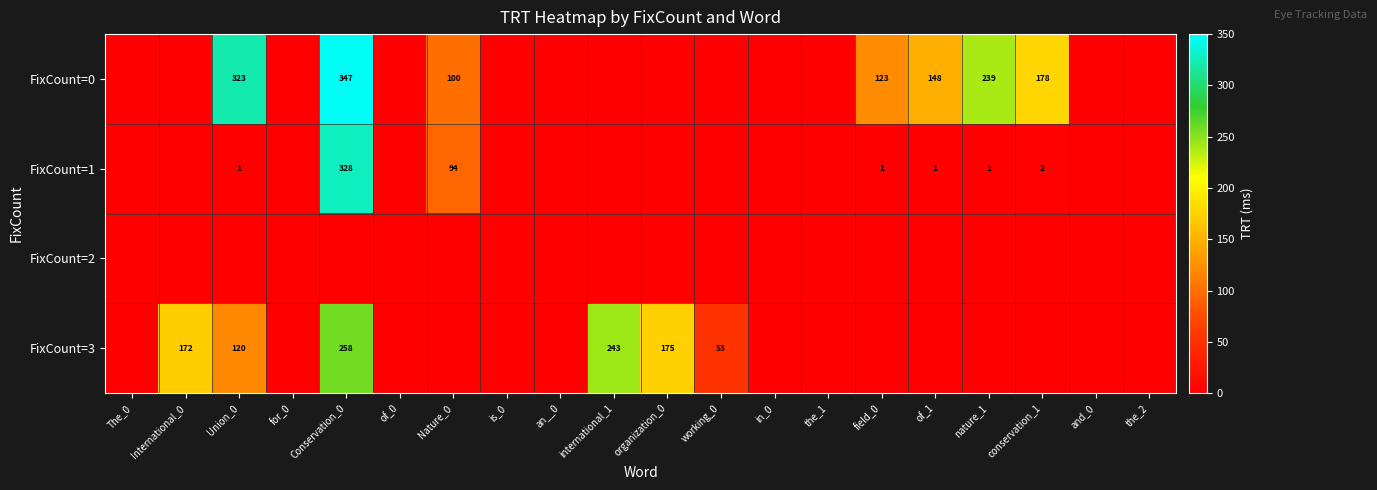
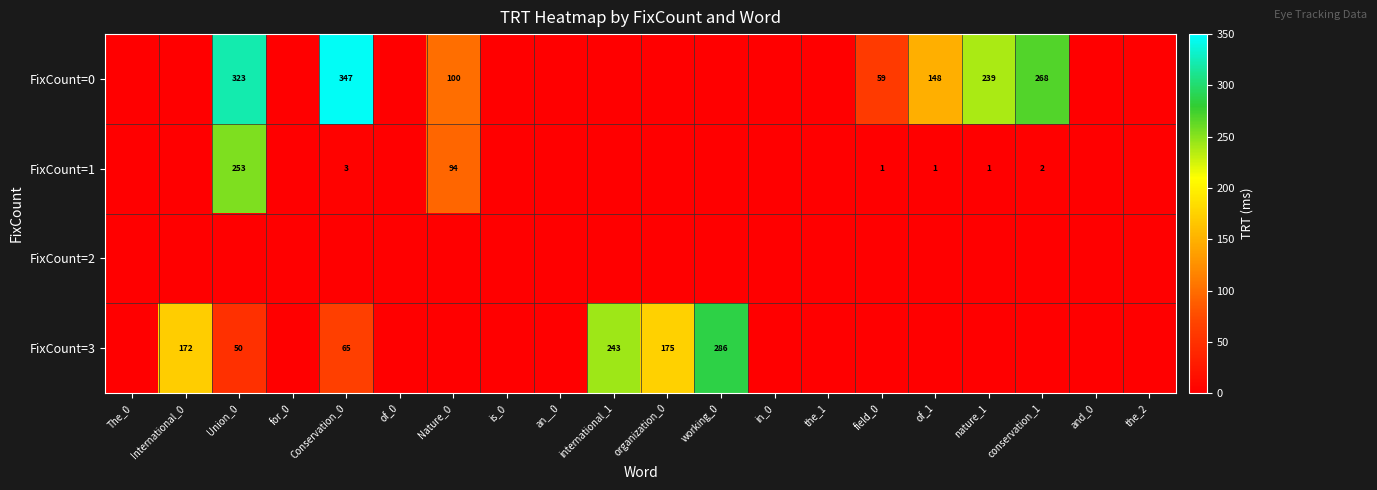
  {
    "FixCount=0": {
      "Union_0": 323,
      "Conservation_0": 347,
      "Nature_0": 100,
-     "field_0": 123,
+     "field_0": 59,
      "of_1": 148,
      "nature_1": 239,
-     "conservation_1": 178
+     "conservation_1": 268
    },
    "FixCount=1": {
-     "Union_0": 1,
-     "Conservation_0": 328,
+     "Union_0": 253,
+     "Conservation_0": 3,
      "Nature_0": 94,
      "field_0": 1,
      "of_1": 1,
      "nature_1": 1,
      "conservation_1": 2
    },
    "FixCount=3": {
      "International_0": 172,
-     "Union_0": 120,
-     "Conservation_0": 258,
+     "Union_0": 50,
+     "Conservation_0": 65,
      "international_1": 243,
      "organization_0": 175,
-     "working_0": 53
+     "working_0": 286
    }
  }
